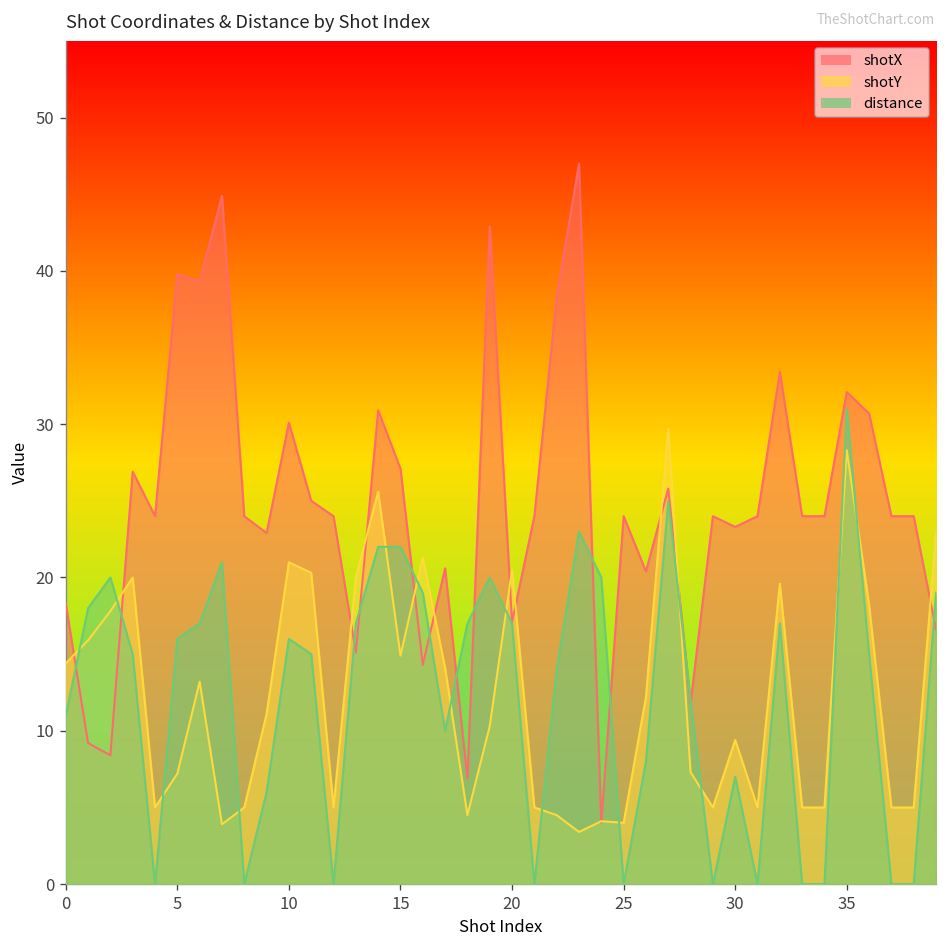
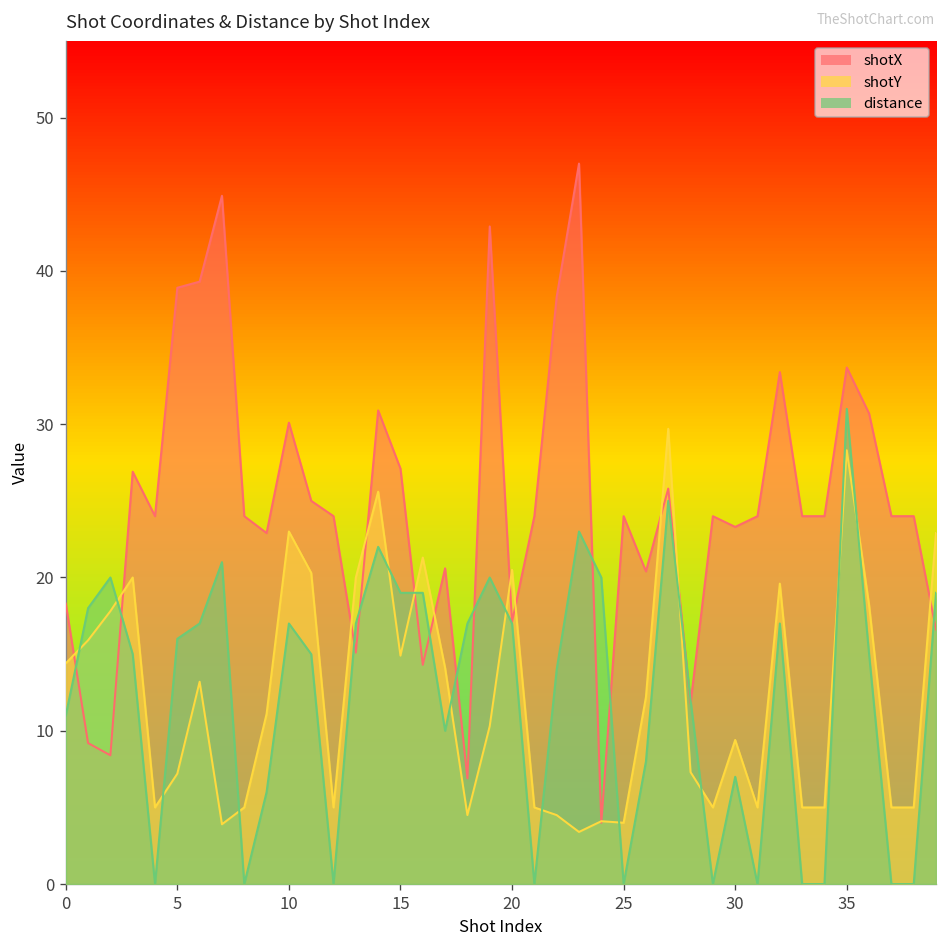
  {
    "shotX": {
      "0": 18.3,
-     "5": 39.8,
+     "5": 38.9,
      "10": 30.1,
      "15": 27.1,
      "25": 24.0,
      "30": 23.3,
-     "35": 32.1
+     "35": 33.7
    },
    "shotY": {
      "0": 14.4,
      "5": 7.2,
-     "10": 21,
+     "10": 23,
      "15": 15,
      "20": 20.5,
      "25": 4,
      "30": 9.4,
      "35": 28.3
    },
    "distance": {
      "0": 11,
      "5": 16,
-     "10": 16,
-     "15": 22,
+     "10": 17,
+     "15": 19,
      "25": 0,
      "30": 7,
      "35": 31
    }
  }
